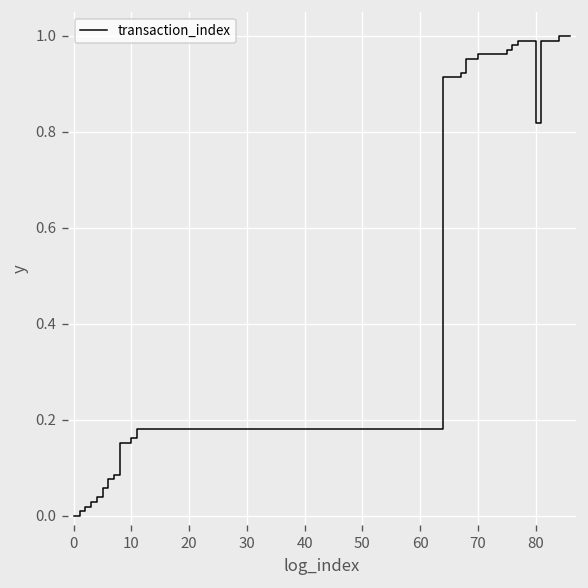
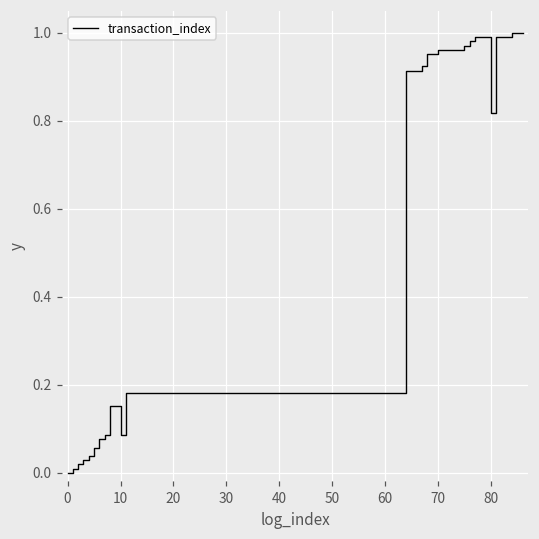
  {
    "0": 0.00,
-   "10": 0.16,
+   "10": 0.09,
    "70": 0.96,
    "80": 0.82
  }
